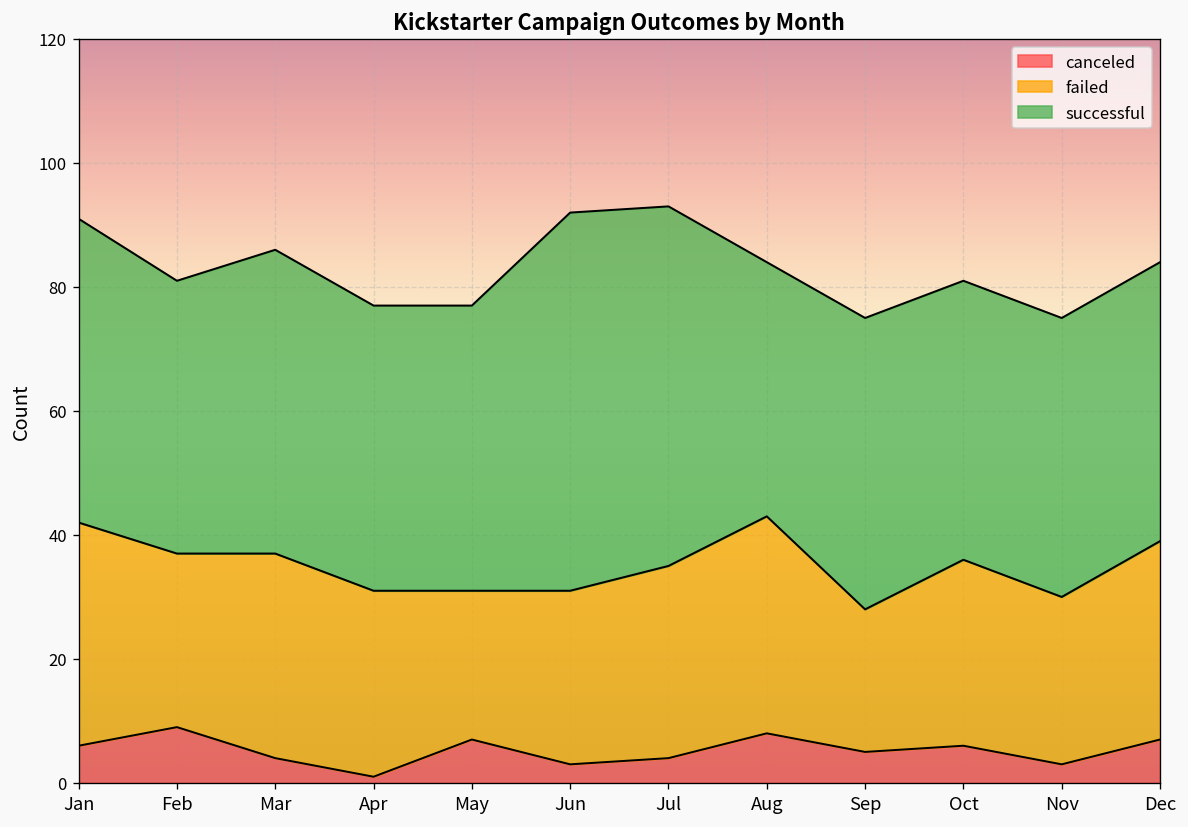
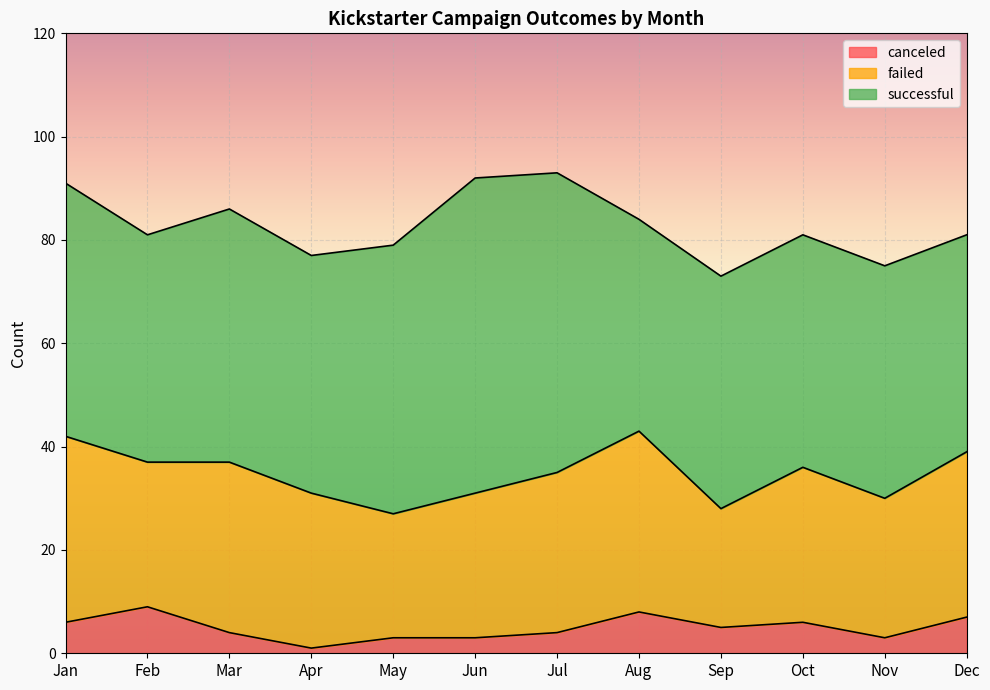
  {
    "canceled": {
      "Jan": 6,
      "Feb": 9,
      "Mar": 4,
      "Apr": 1,
-     "May": 7,
+     "May": 3,
      "Jun": 3,
      "Jul": 4,
      "Aug": 8,
      "Sep": 5,
      "Oct": 6,
      "Nov": 3,
      "Dec": 7
    },
    "failed": {
      "Jan": 36,
      "Feb": 28,
      "Mar": 33,
      "Apr": 30,
      "May": 24,
      "Jun": 28,
      "Jul": 31,
      "Aug": 35,
      "Sep": 23,
      "Oct": 30,
      "Nov": 27,
      "Dec": 32
    },
    "successful": {
      "Jan": 49,
      "Feb": 44,
      "Mar": 49,
      "Apr": 46,
-     "May": 46,
+     "May": 52,
      "Jun": 61,
      "Jul": 58,
      "Aug": 41,
-     "Sep": 47,
+     "Sep": 45,
      "Oct": 45,
      "Nov": 45,
-     "Dec": 45
+     "Dec": 42
    }
  }
